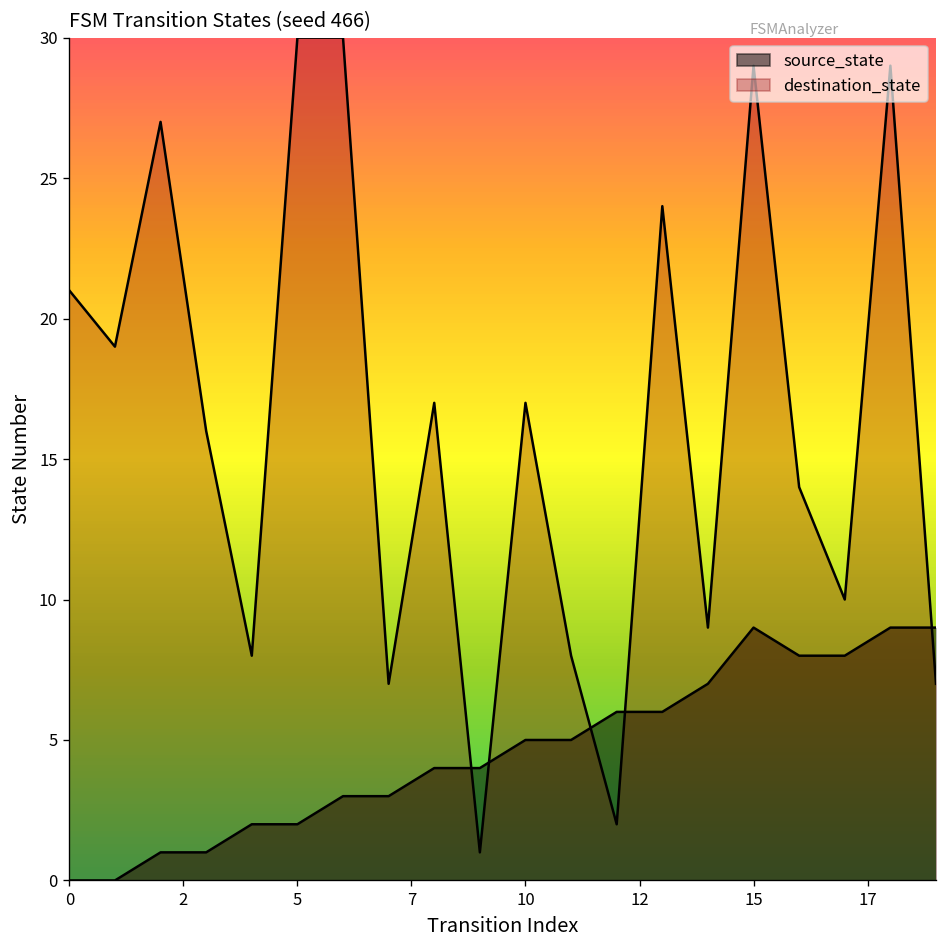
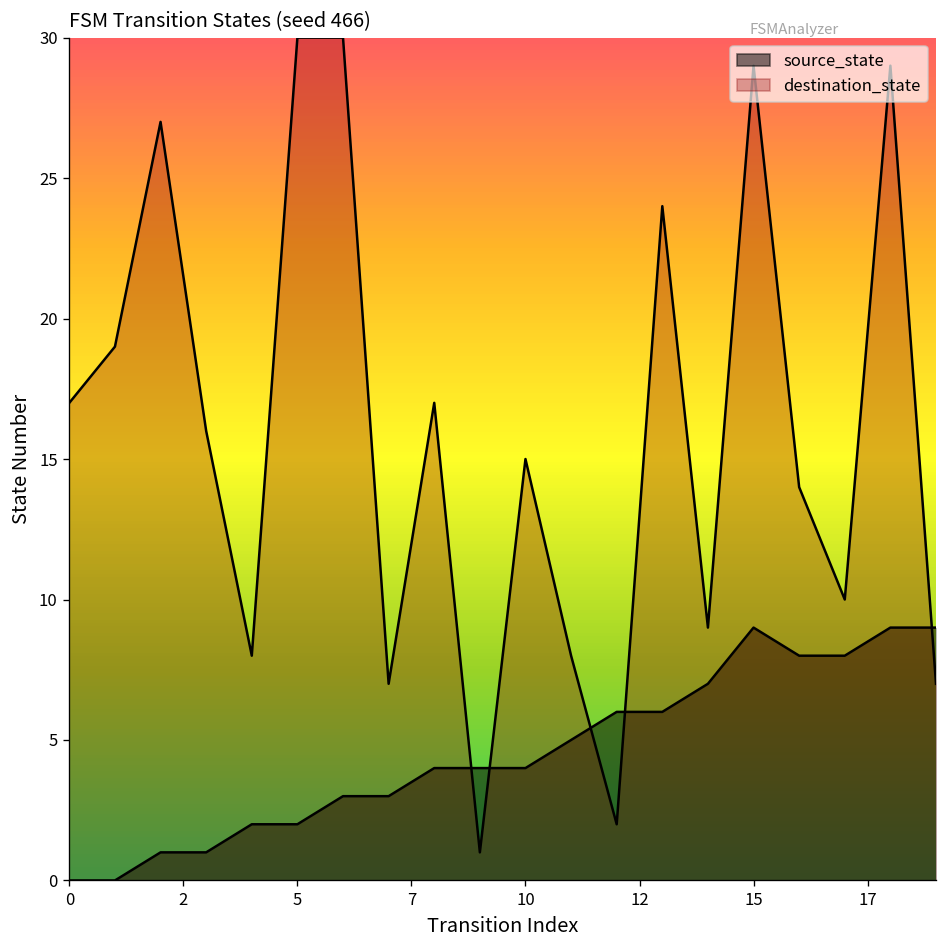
  {
    "source_state": {
      "0": 0,
      "5": 2,
-     "10": 5,
+     "10": 4,
      "15": 9
    },
    "destination_state": {
-     "0": 21,
+     "0": 17,
      "5": 30,
-     "10": 17
+     "10": 15
    }
  }
